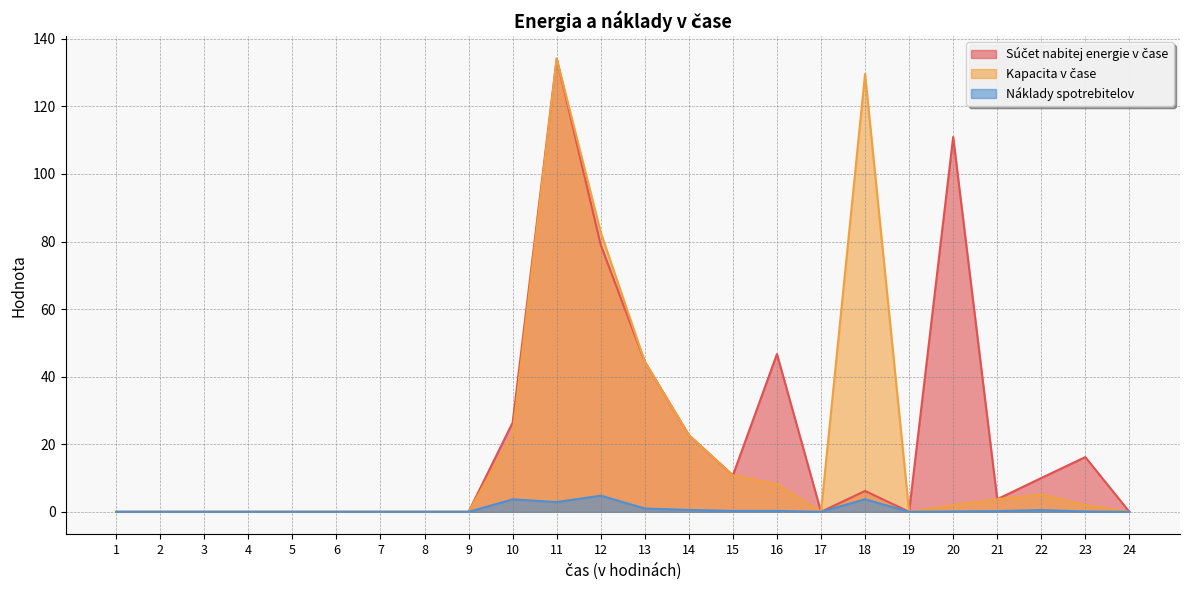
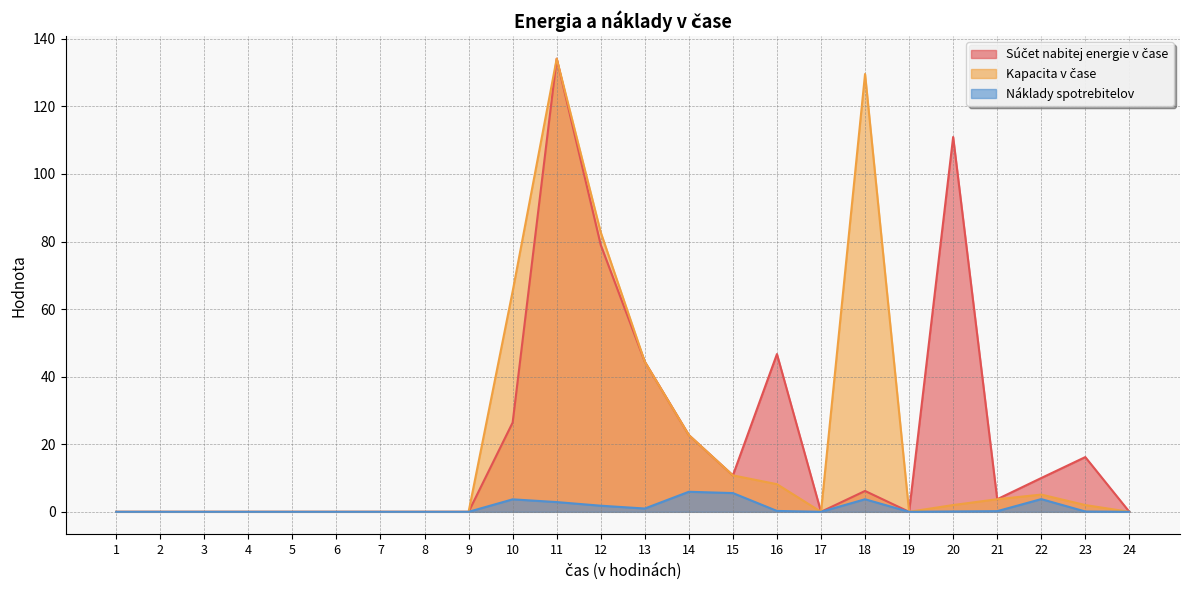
  {
    "Súčet nabitej energie v čase": {
      "10": 26,
      "12": 79,
      "16": 47,
      "18": 6,
      "20": 111,
      "22": 10,
      "23": 16
    },
    "Kapacita v čase": {
-     "10": 23,
+     "10": 65,
      "12": 83,
      "16": 8,
      "18": 130,
      "20": 2,
      "22": 5,
      "23": 2
    },
    "Náklady spotrebitelov": {
      "10": 4,
      "11": 3,
-     "12": 5,
+     "12": 2,
      "13": 1,
-     "14": 1,
-     "15": 0,
+     "14": 6,
+     "15": 6,
      "16": 0,
      "18": 4,
      "20": 0,
      "21": 0,
-     "22": 1,
+     "22": 4,
      "23": 0
    }
  }
